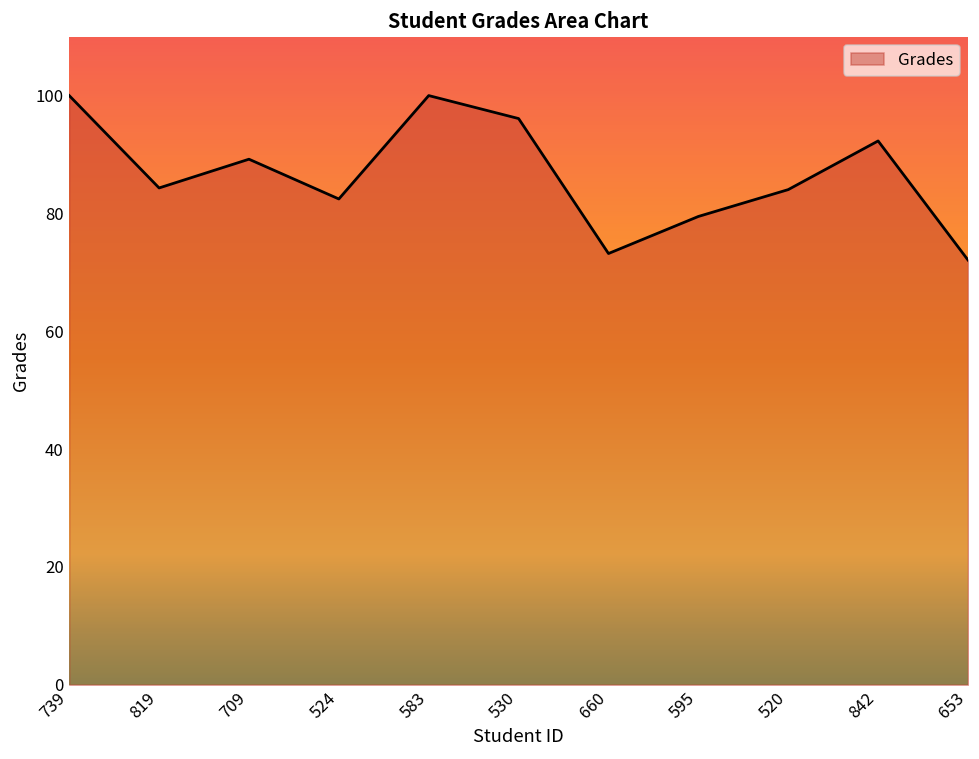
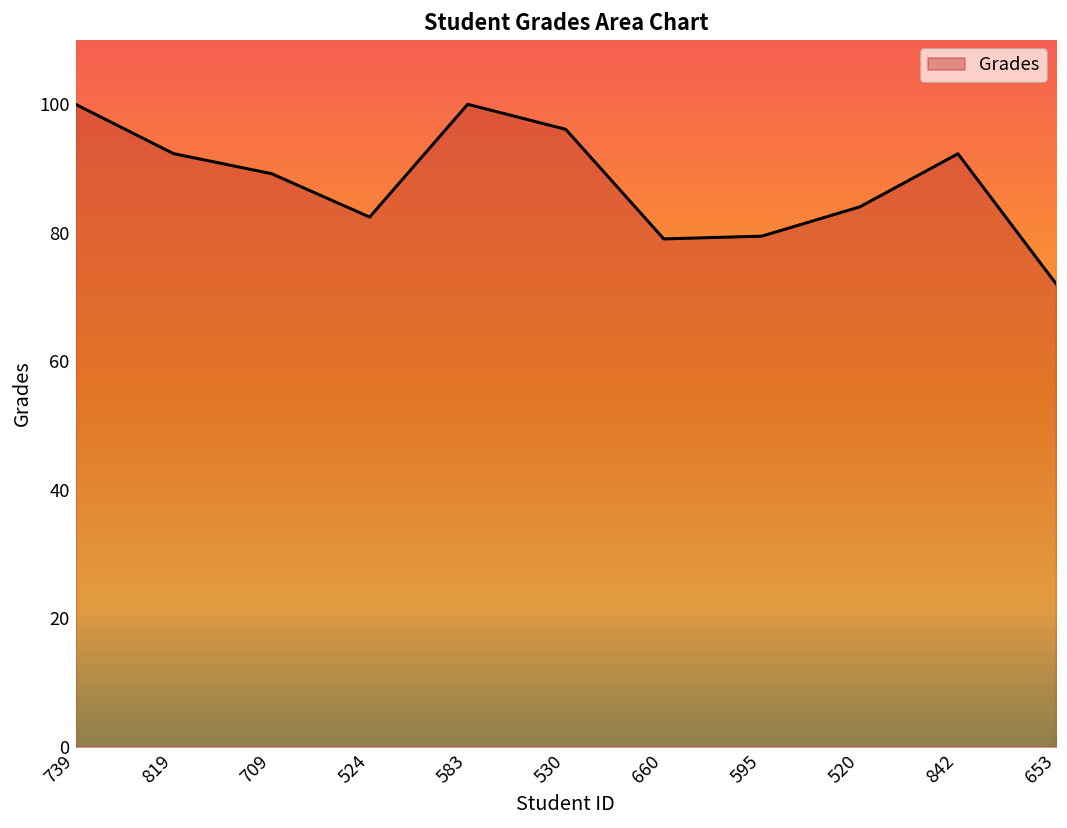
  {
    "739": 100,
-   "819": 84,
+   "819": 92,
    "709": 89,
    "524": 82,
    "583": 100,
    "530": 96,
-   "660": 73,
+   "660": 79,
    "595": 79,
    "520": 84,
    "842": 92,
    "653": 72
  }
